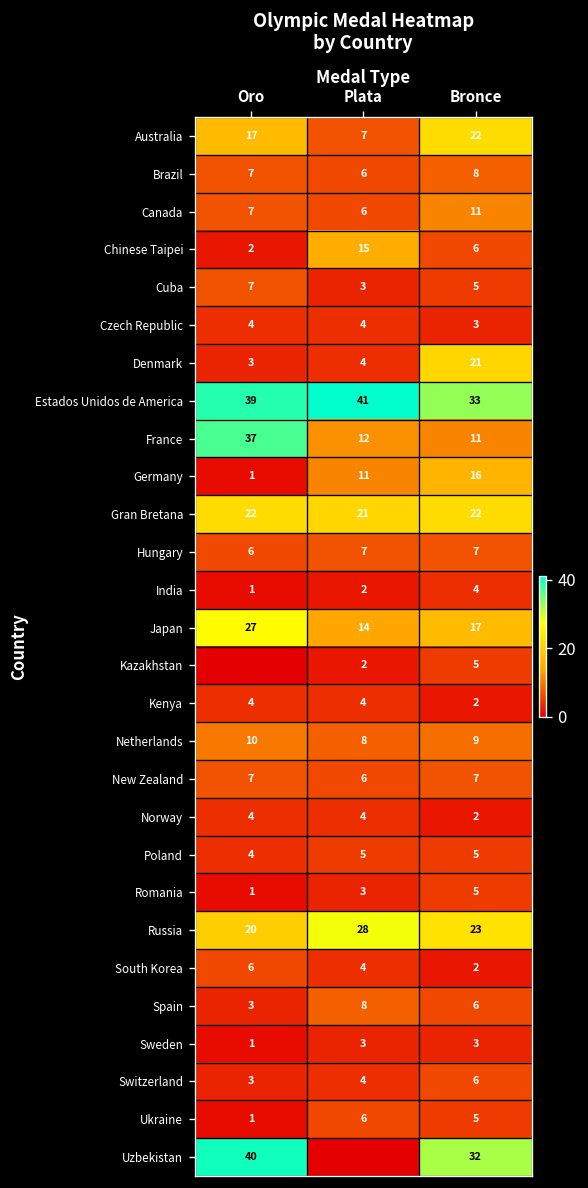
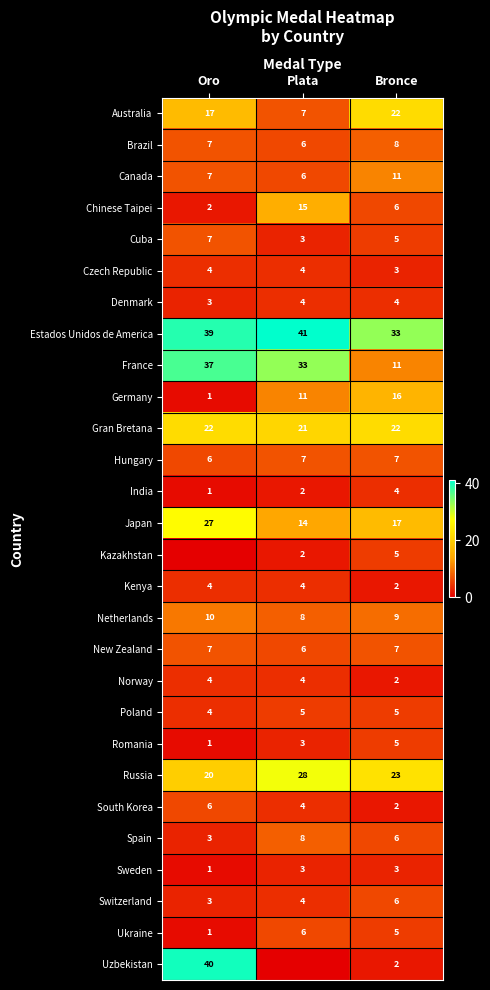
  {
    "Australia": {
      "Oro": 17,
      "Plata": 7,
      "Bronce": 22
    },
    "Brazil": {
      "Oro": 7,
      "Plata": 6,
      "Bronce": 8
    },
    "Canada": {
      "Oro": 7,
      "Plata": 6,
      "Bronce": 11
    },
    "Chinese Taipei": {
      "Oro": 2,
      "Plata": 15,
      "Bronce": 6
    },
    "Cuba": {
      "Oro": 7,
      "Plata": 3,
      "Bronce": 5
    },
    "Czech Republic": {
      "Oro": 4,
      "Plata": 4,
      "Bronce": 3
    },
    "Denmark": {
      "Oro": 3,
      "Plata": 4,
-     "Bronce": 21
+     "Bronce": 4
    },
    "Estados Unidos de America": {
      "Oro": 39,
      "Plata": 41,
      "Bronce": 33
    },
    "France": {
      "Oro": 37,
-     "Plata": 12,
+     "Plata": 33,
      "Bronce": 11
    },
    "Germany": {
      "Oro": 1,
      "Plata": 11,
      "Bronce": 16
    },
    "Gran Bretana": {
      "Oro": 22,
      "Plata": 21,
      "Bronce": 22
    },
    "Hungary": {
      "Oro": 6,
      "Plata": 7,
      "Bronce": 7
    },
    "India": {
      "Oro": 1,
      "Plata": 2,
      "Bronce": 4
    },
    "Japan": {
      "Oro": 27,
      "Plata": 14,
      "Bronce": 17
    },
    "Kazakhstan": {
      "Plata": 2,
      "Bronce": 5
    },
    "Kenya": {
      "Oro": 4,
      "Plata": 4,
      "Bronce": 2
    },
    "Netherlands": {
      "Oro": 10,
      "Plata": 8,
      "Bronce": 9
    },
    "New Zealand": {
      "Oro": 7,
      "Plata": 6,
      "Bronce": 7
    },
    "Norway": {
      "Oro": 4,
      "Plata": 4,
      "Bronce": 2
    },
    "Poland": {
      "Oro": 4,
      "Plata": 5,
      "Bronce": 5
    },
    "Romania": {
      "Oro": 1,
      "Plata": 3,
      "Bronce": 5
    },
    "Russia": {
      "Oro": 20,
      "Plata": 28,
      "Bronce": 23
    },
    "South Korea": {
      "Oro": 6,
      "Plata": 4,
      "Bronce": 2
    },
    "Spain": {
      "Oro": 3,
      "Plata": 8,
      "Bronce": 6
    },
    "Sweden": {
      "Oro": 1,
      "Plata": 3,
      "Bronce": 3
    },
    "Switzerland": {
      "Oro": 3,
      "Plata": 4,
      "Bronce": 6
    },
    "Ukraine": {
      "Oro": 1,
      "Plata": 6,
      "Bronce": 5
    },
    "Uzbekistan": {
      "Oro": 40,
-     "Bronce": 32
+     "Bronce": 2
    }
  }
